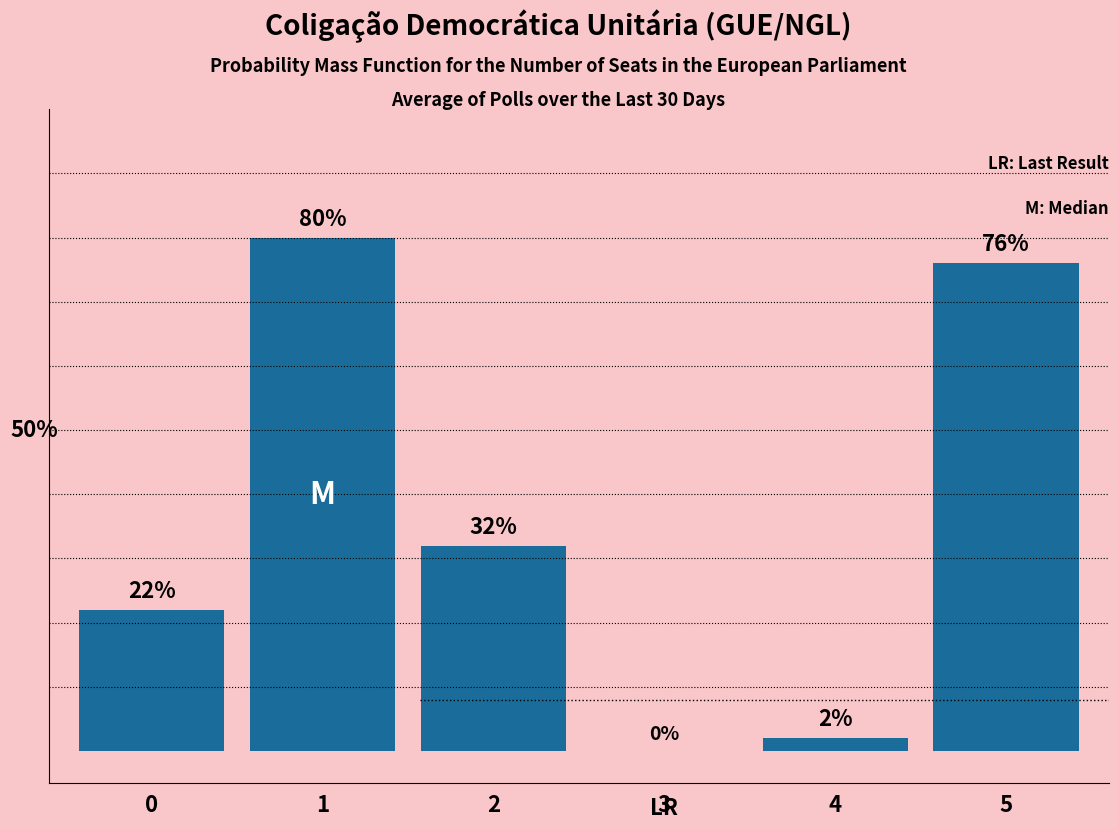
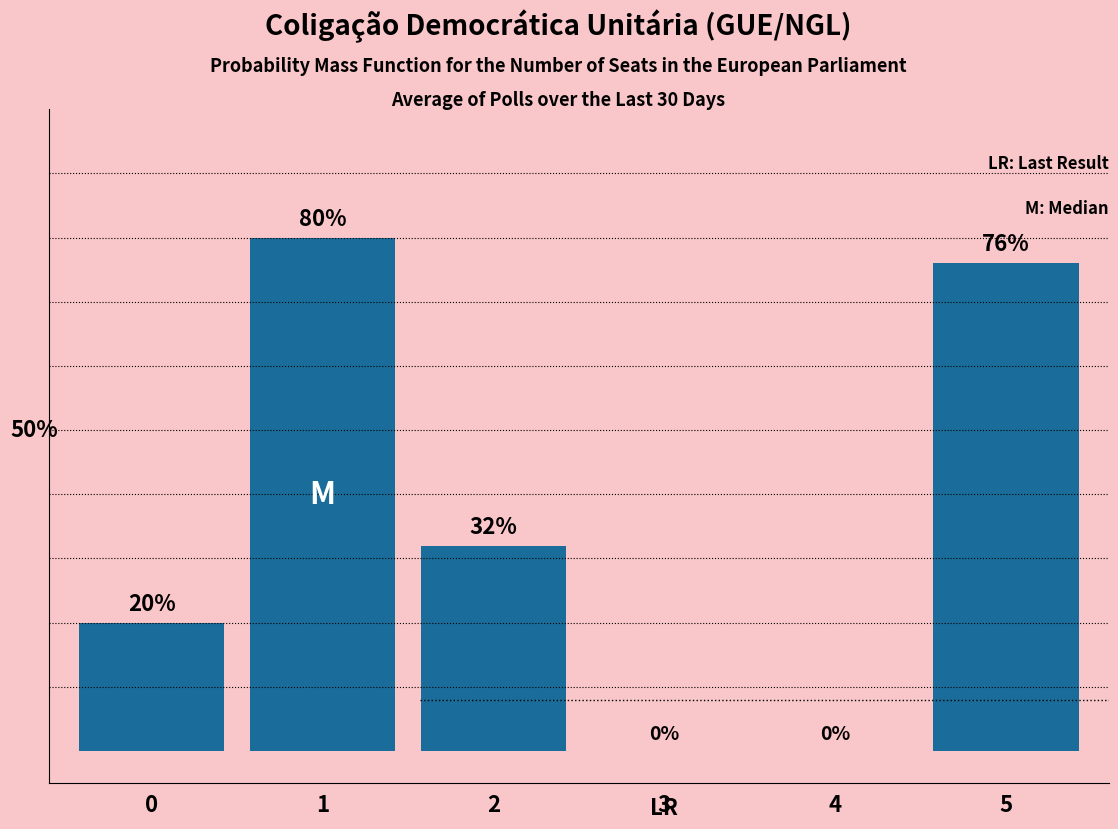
  {
-   "0": "22%",
+   "0": "20%",
    "1": "80%",
    "2": "32%",
    "3": "0%",
-   "4": "2%",
+   "4": "0%",
    "5": "76%"
  }
